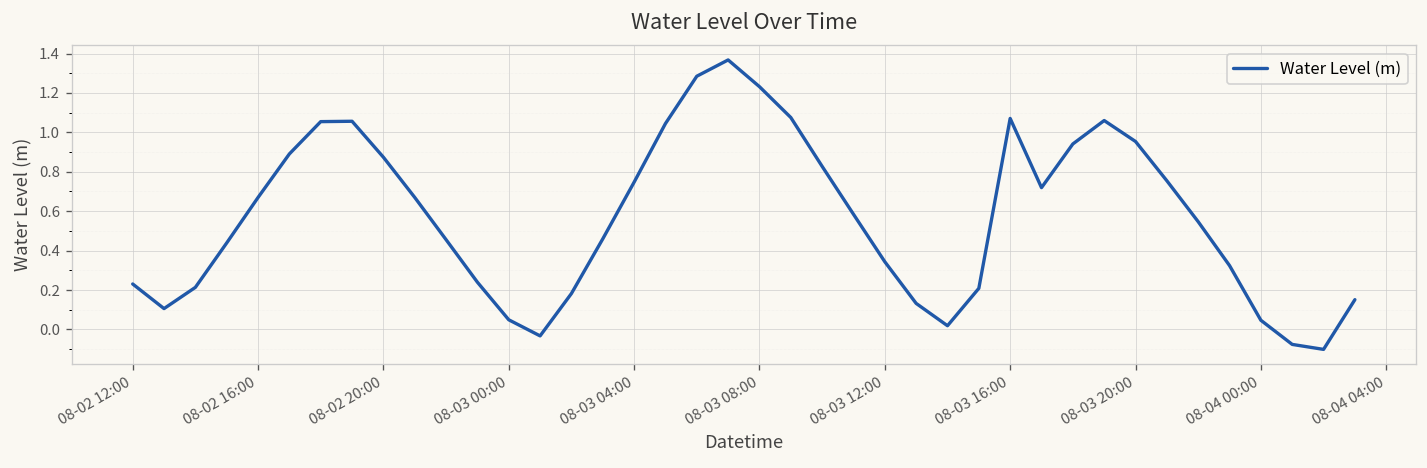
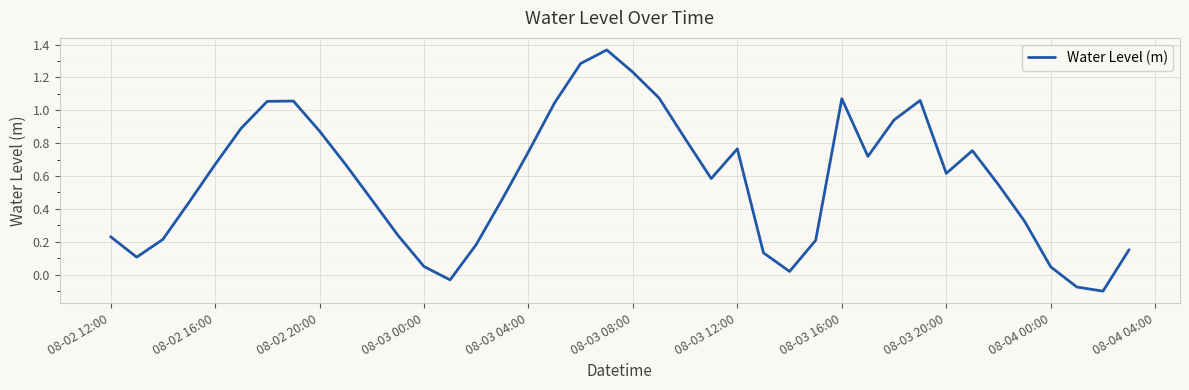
  {
    "08-02 12:00": 0.23,
    "08-02 16:00": 0.67,
    "08-02 20:00": 0.87,
    "08-03 00:00": 0.05,
    "08-03 04:00": 0.75,
    "08-03 08:00": 1.23,
-   "08-03 12:00": 0.34,
+   "08-03 12:00": 0.77,
    "08-03 16:00": 1.07,
-   "08-03 20:00": 0.95,
+   "08-03 20:00": 0.62,
    "08-04 00:00": 0.05
  }
